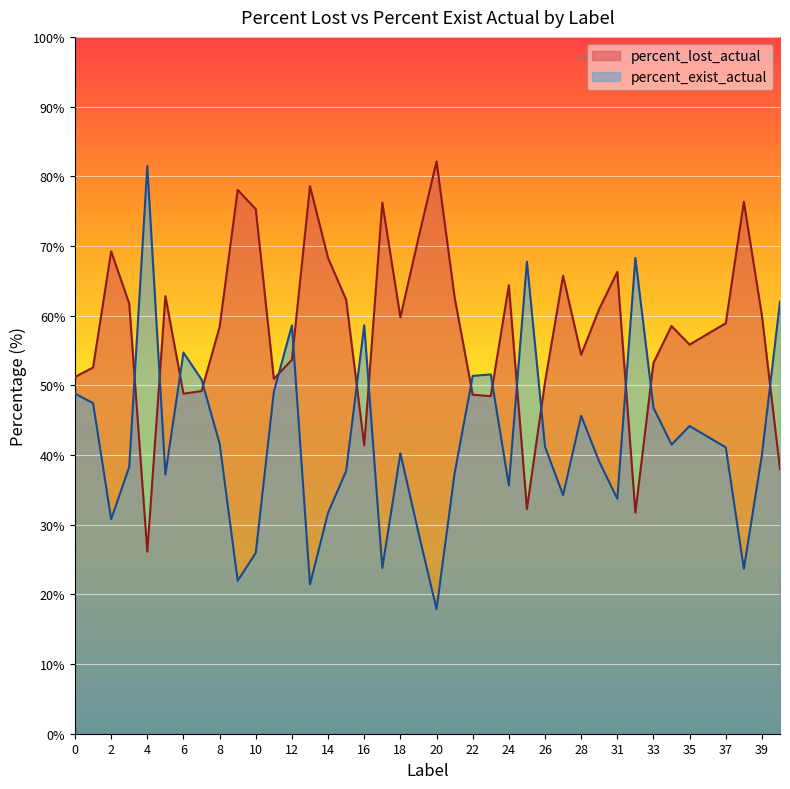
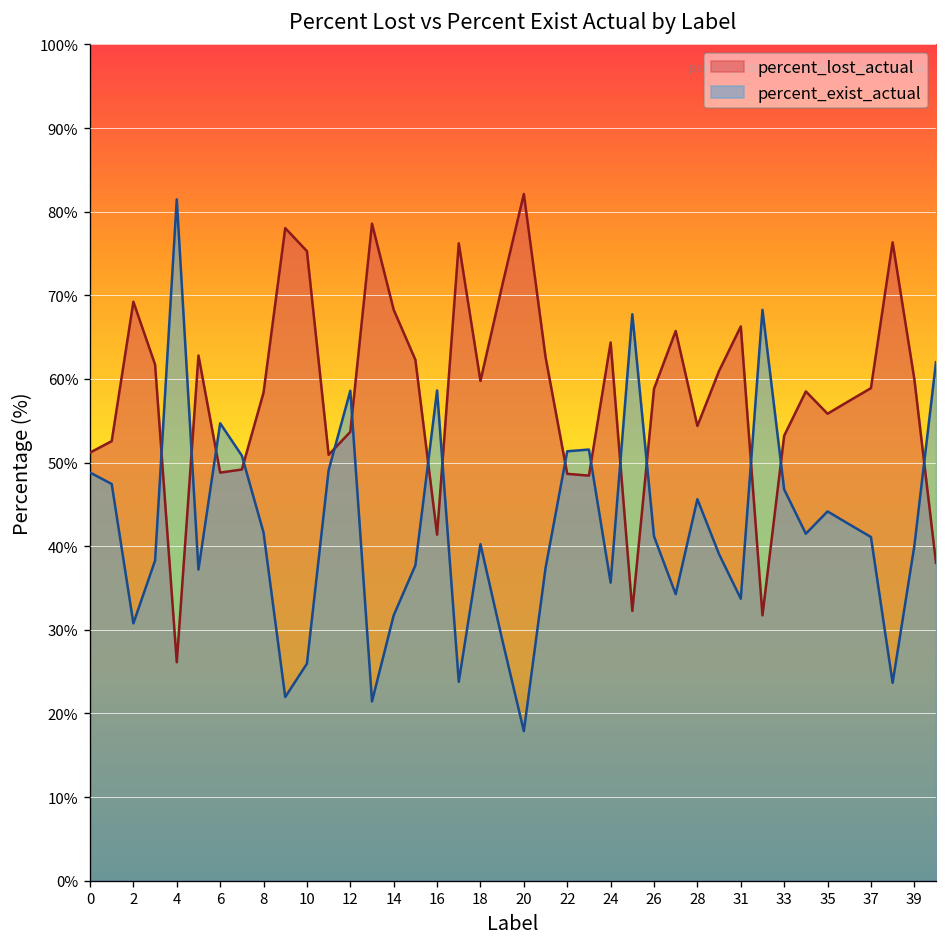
  {
    "percent_lost_actual": {
      "0": "51%",
      "2": "69%",
      "4": "26%",
      "6": "49%",
      "8": "58%",
      "10": "75%",
      "12": "54%",
      "14": "68%",
      "16": "41%",
      "18": "60%",
      "20": "82%",
      "22": "49%",
      "24": "64%",
-     "26": "50%",
+     "26": "59%",
      "28": "54%"
    },
    "percent_exist_actual": {
      "0": "49%",
      "2": "31%",
      "4": "81%",
      "6": "55%",
      "8": "42%",
      "10": "26%",
      "12": "59%",
      "14": "32%",
      "16": "59%",
      "18": "40%",
      "20": "18%",
      "22": "51%",
      "24": "36%",
      "26": "41%",
      "28": "46%"
    }
  }
